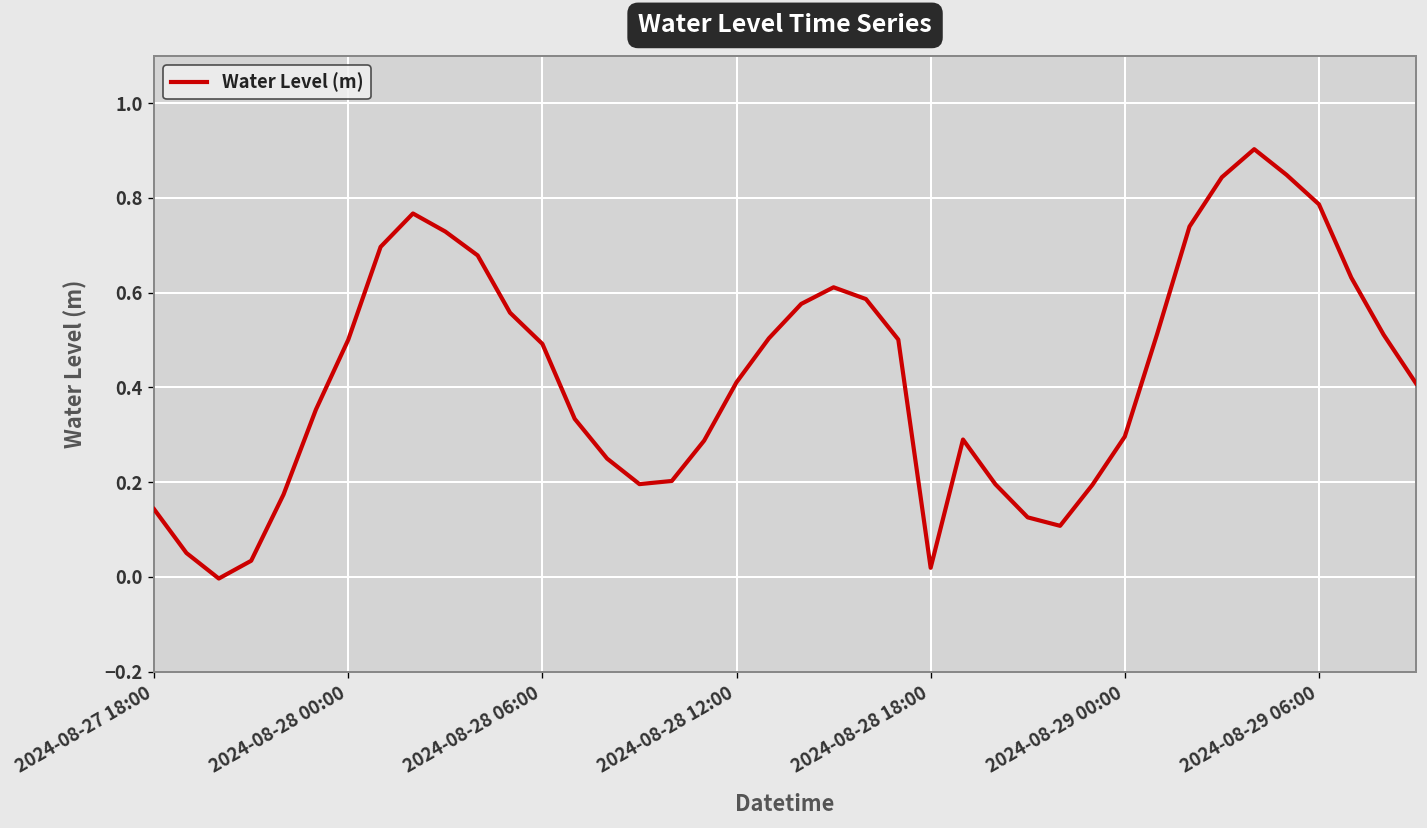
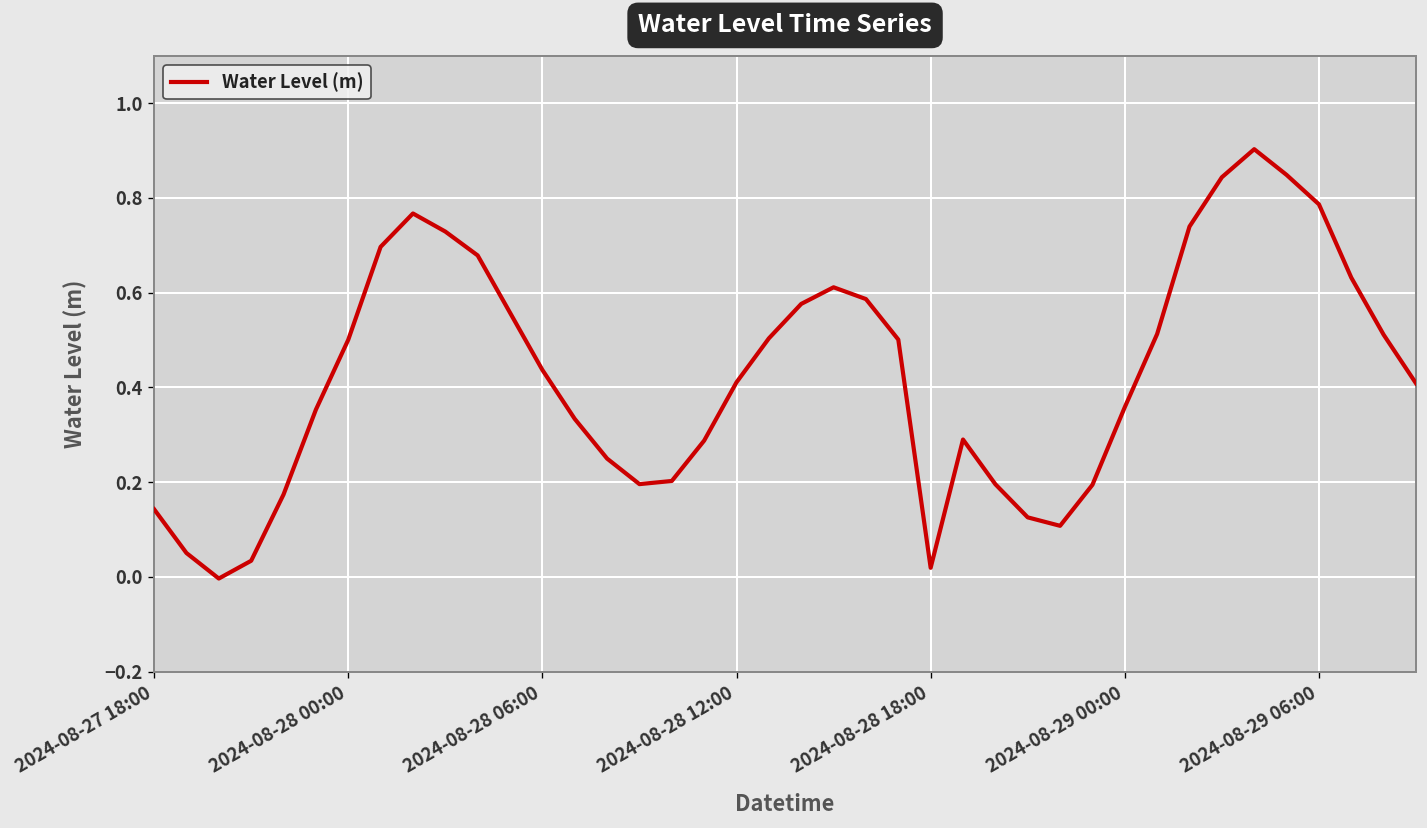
  {
    "2024-08-27 18:00": 0.14,
    "2024-08-28 00:00": 0.50,
-   "2024-08-28 06:00": 0.49,
+   "2024-08-28 06:00": 0.44,
    "2024-08-28 12:00": 0.41,
    "2024-08-28 18:00": 0.02,
-   "2024-08-29 00:00": 0.30,
+   "2024-08-29 00:00": 0.36,
    "2024-08-29 06:00": 0.79
  }
